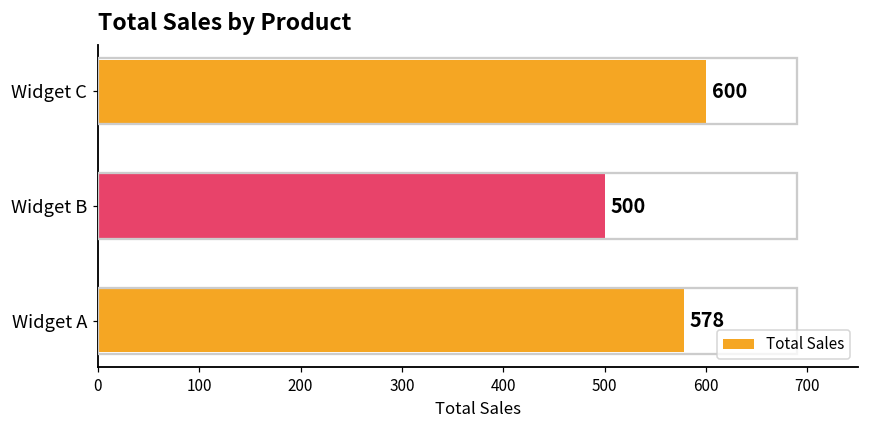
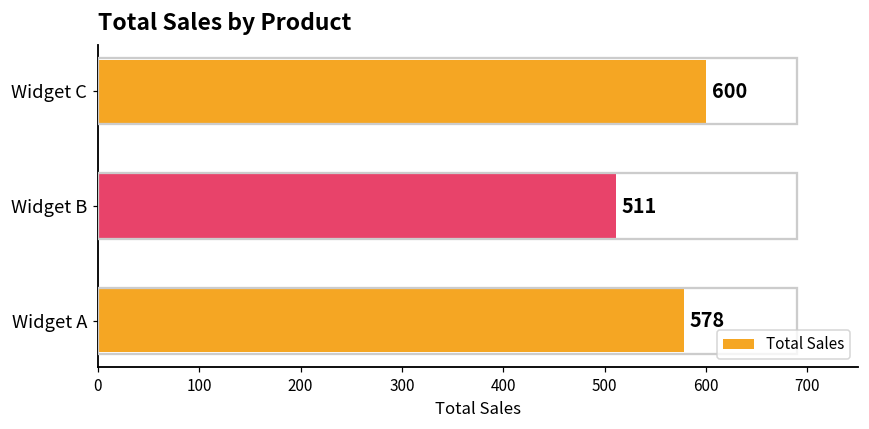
  {
    "Widget C": 600,
-   "Widget B": 500,
+   "Widget B": 511,
    "Widget A": 578
  }
